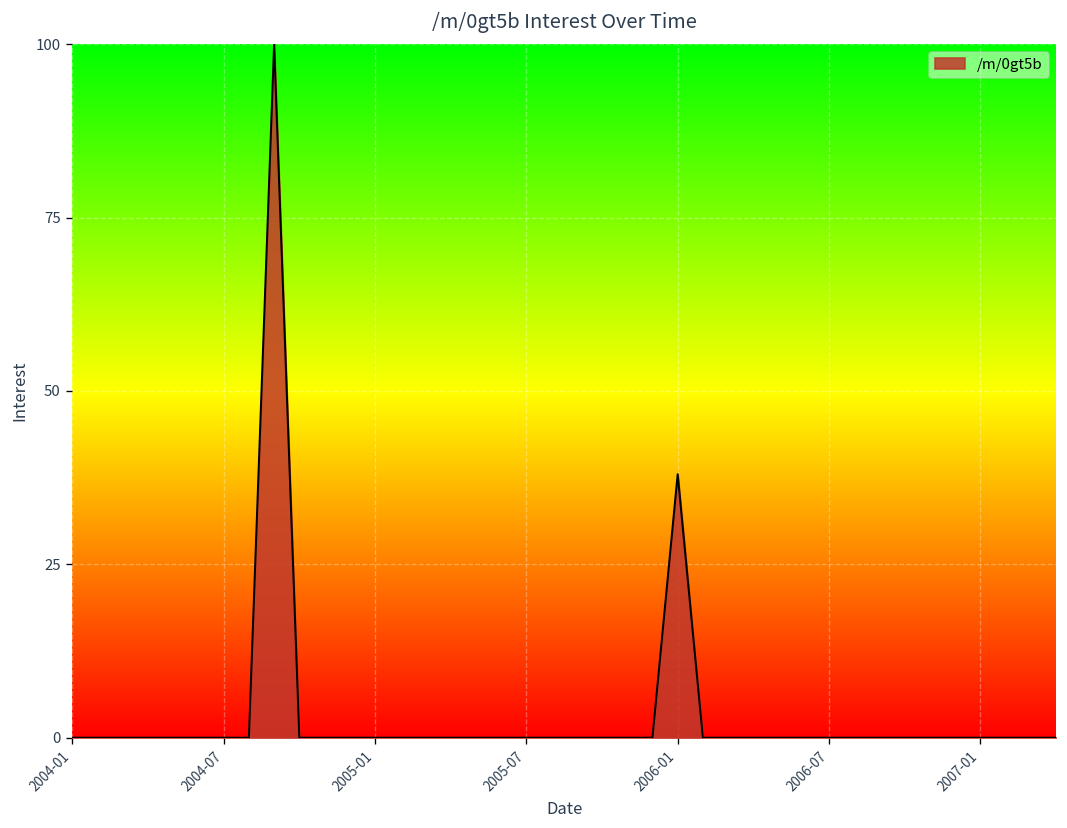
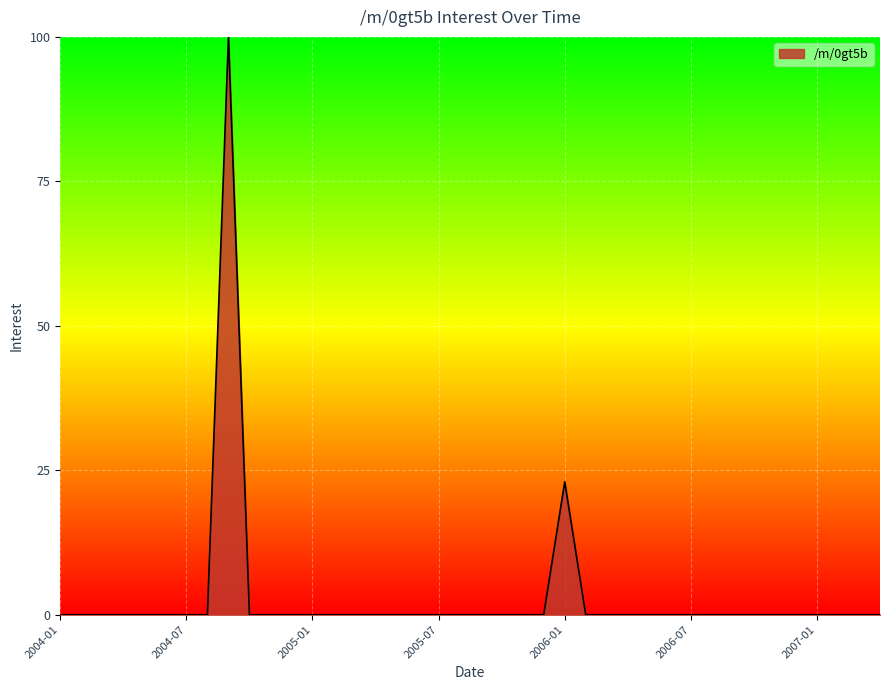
  {
    "2004-01": 0,
    "2004-07": 0,
    "2005-01": 0,
    "2005-07": 0,
-   "2006-01": 38,
+   "2006-01": 23,
    "2006-07": 0,
    "2007-01": 0
  }
